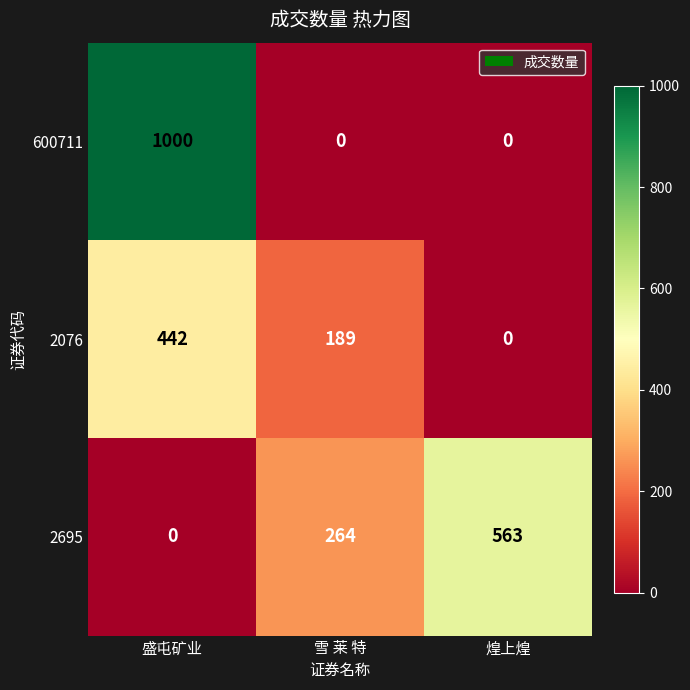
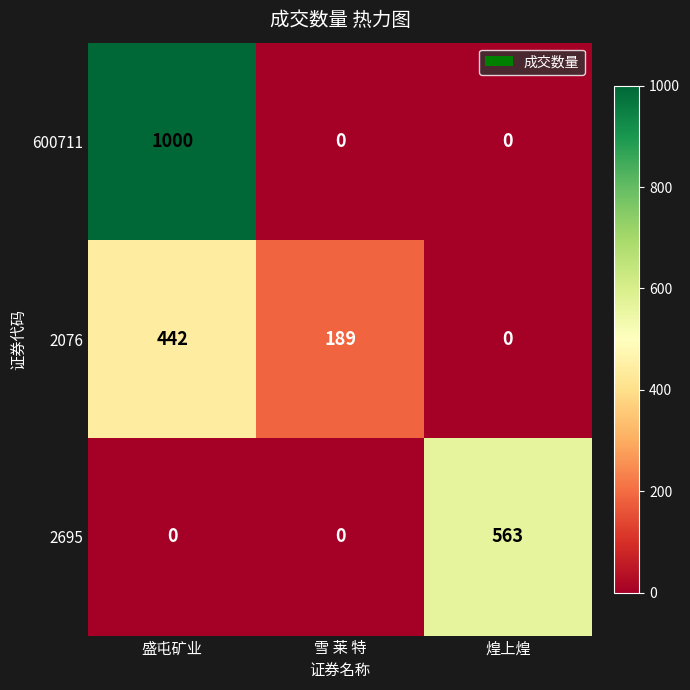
  {
    "600711": {
      "盛屯矿业": 1000,
      "雪 莱 特": 0,
      "煌上煌": 0
    },
    "2076": {
      "盛屯矿业": 442,
      "雪 莱 特": 189,
      "煌上煌": 0
    },
    "2695": {
      "盛屯矿业": 0,
-     "雪 莱 特": 264,
+     "雪 莱 特": 0,
      "煌上煌": 563
    }
  }
